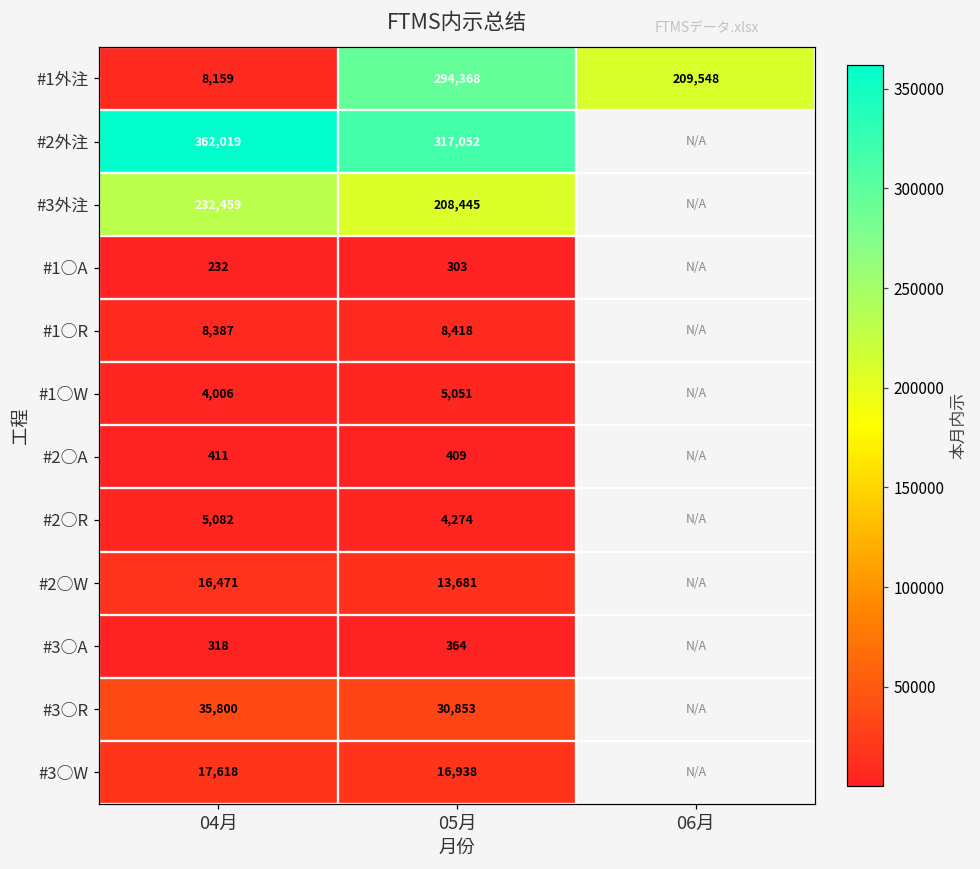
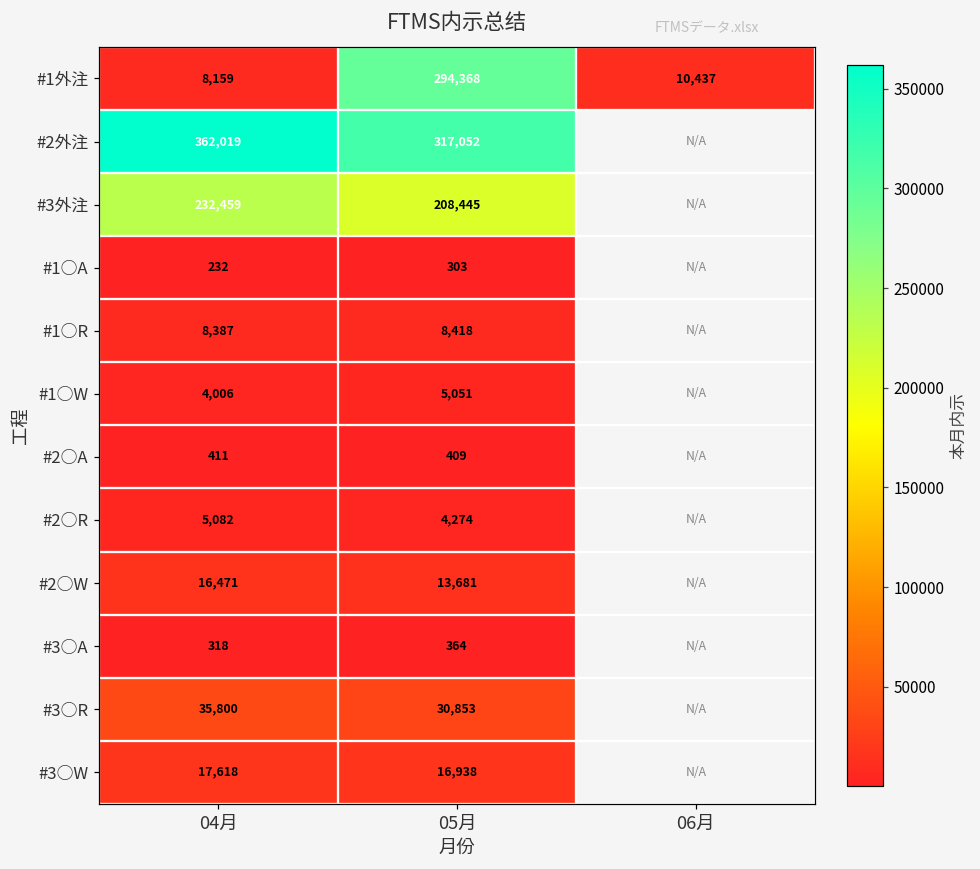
  {
    "#1外注": {
      "04月": "8,159",
      "05月": "294,368",
-     "06月": "209,548"
+     "06月": "10,437"
    },
    "#2外注": {
      "04月": "362,019",
      "05月": "317,052"
    },
    "#3外注": {
      "04月": "232,459",
      "05月": "208,445"
    },
    "#1○A": {
      "04月": "232",
      "05月": "303"
    },
    "#1○R": {
      "04月": "8,387",
      "05月": "8,418"
    },
    "#1○W": {
      "04月": "4,006",
      "05月": "5,051"
    },
    "#2○A": {
      "04月": "411",
      "05月": "409"
    },
    "#2○R": {
      "04月": "5,082",
      "05月": "4,274"
    },
    "#2○W": {
      "04月": "16,471",
      "05月": "13,681"
    },
    "#3○A": {
      "04月": "318",
      "05月": "364"
    },
    "#3○R": {
      "04月": "35,800",
      "05月": "30,853"
    },
    "#3○W": {
      "04月": "17,618",
      "05月": "16,938"
    }
  }
